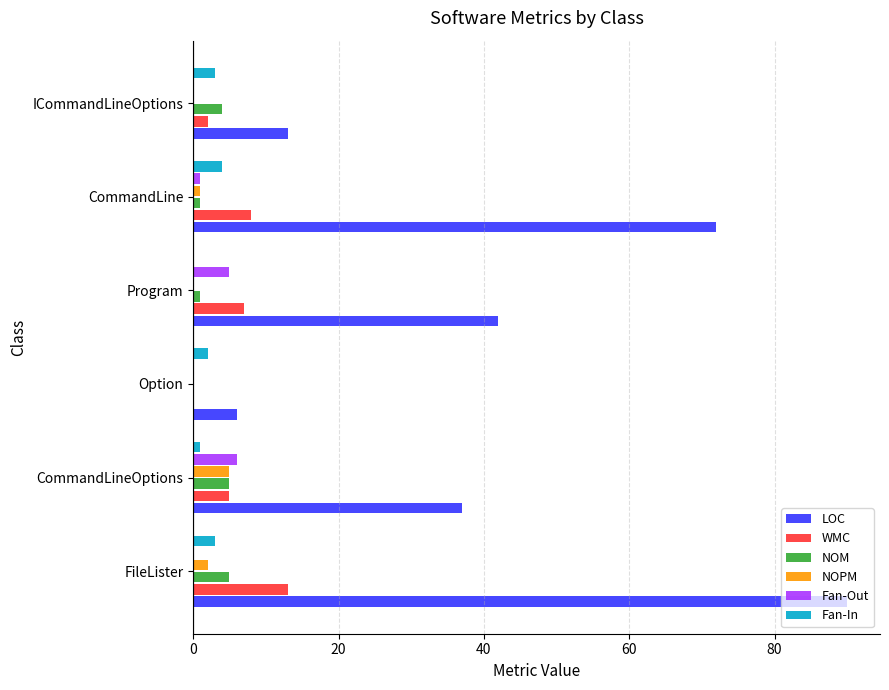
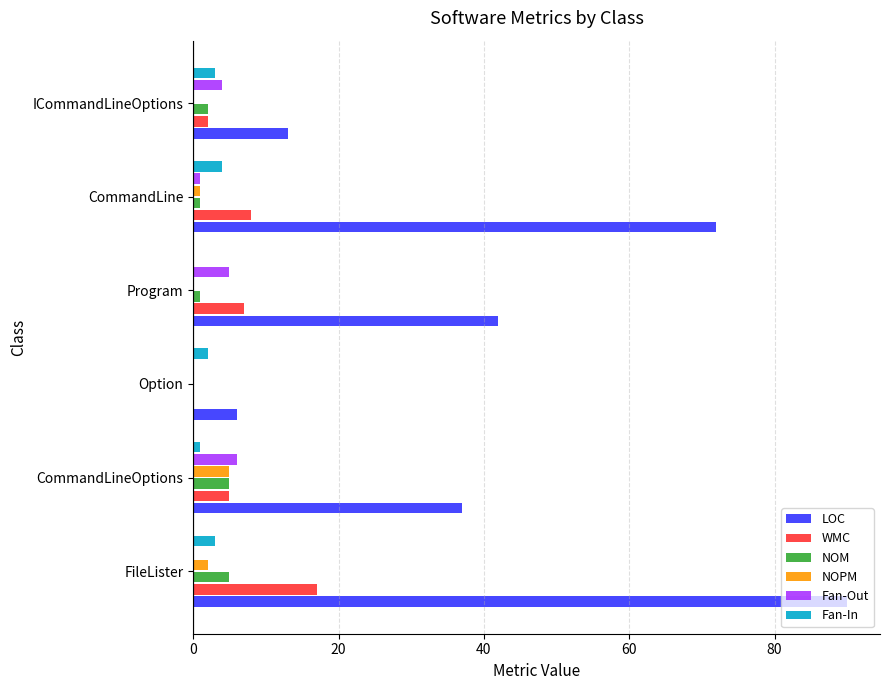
  {
    "LOC": {
      "ICommandLineOptions": 13,
      "CommandLine": 72,
      "Program": 42,
      "Option": 6,
      "CommandLineOptions": 37
    },
    "WMC": {
      "ICommandLineOptions": 2,
      "CommandLine": 8,
      "Program": 7,
      "Option": 0,
      "CommandLineOptions": 5,
-     "FileLister": 13
+     "FileLister": 17
    },
    "NOM": {
-     "ICommandLineOptions": 4,
+     "ICommandLineOptions": 2,
      "CommandLine": 1,
      "Program": 1,
      "Option": 0,
      "CommandLineOptions": 5,
      "FileLister": 5
    },
    "NOPM": {
      "ICommandLineOptions": 0,
      "CommandLine": 1,
      "Program": 0,
      "Option": 0,
      "CommandLineOptions": 5,
      "FileLister": 2
    },
    "Fan-Out": {
-     "ICommandLineOptions": 0,
+     "ICommandLineOptions": 4,
      "CommandLine": 1,
      "Program": 5,
      "Option": 0,
      "CommandLineOptions": 6,
      "FileLister": 0
    },
    "Fan-In": {
      "ICommandLineOptions": 3,
      "CommandLine": 4,
      "Program": 0,
      "Option": 2,
      "CommandLineOptions": 1,
      "FileLister": 3
    }
  }
